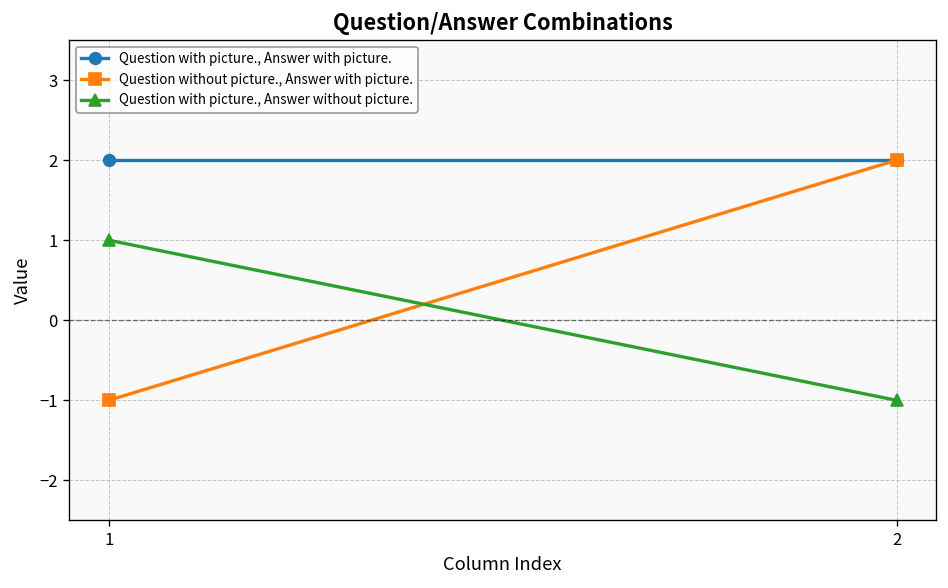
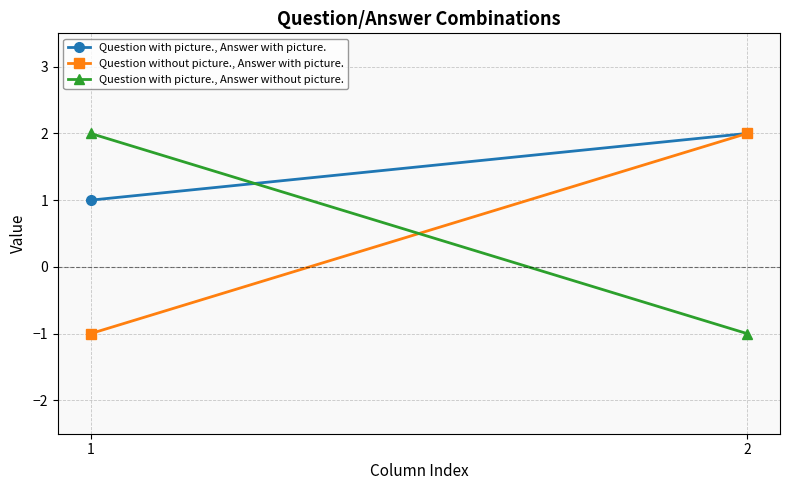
  {
    "Question with picture., Answer with picture.": {
-     "1": 2
+     "1": 1
    },
    "Question without picture., Answer with picture.": {
      "1": -1
    },
    "Question with picture., Answer without picture.": {
-     "1": 1,
+     "1": 2,
      "2": -1
    }
  }
